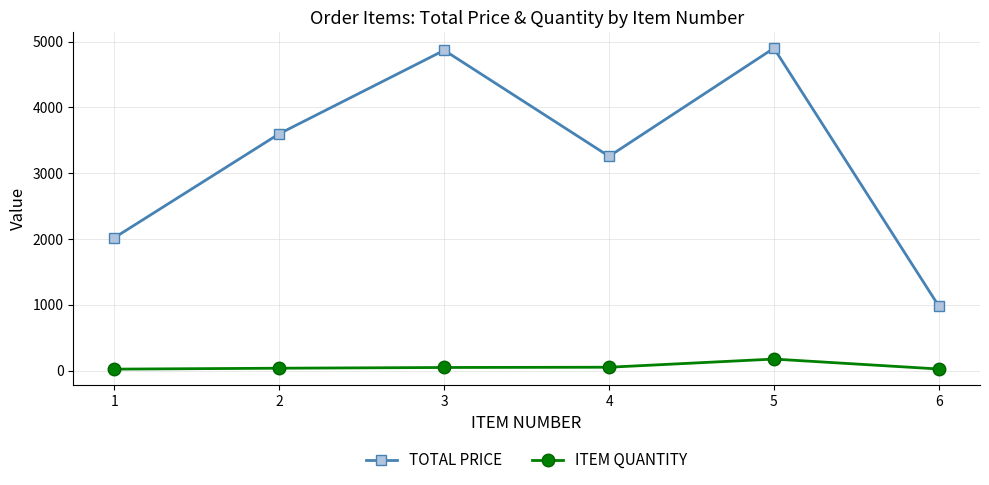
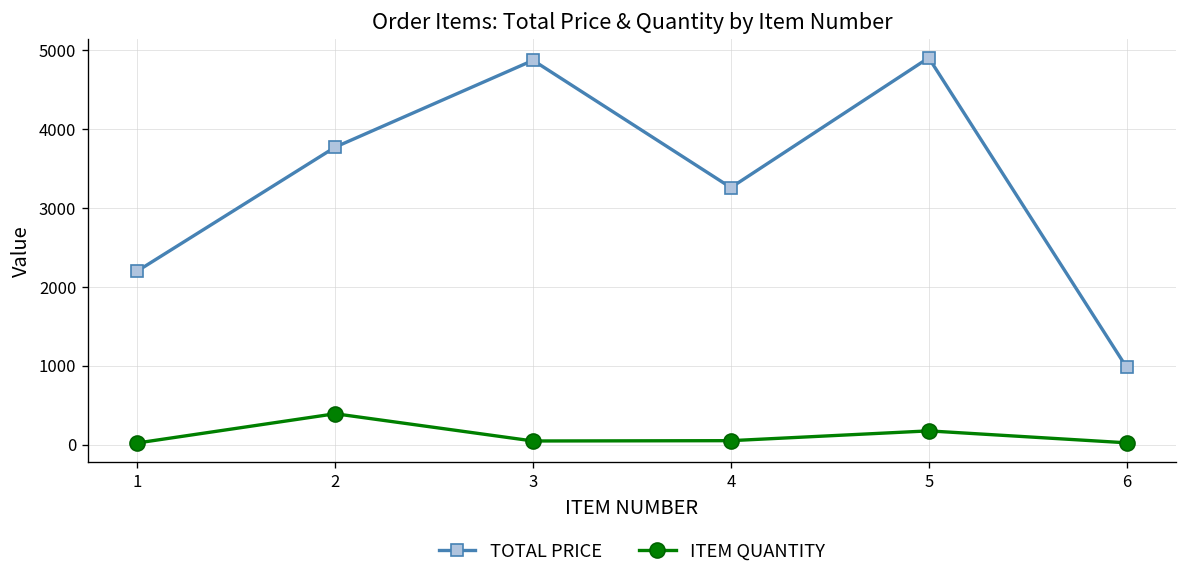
  {
    "TOTAL PRICE": {
-     "1": 2000,
-     "2": 3600,
+     "1": 2200,
+     "2": 3800,
      "3": 4900,
      "4": 3300,
      "5": 4900,
      "6": 1000
    },
    "ITEM QUANTITY": {
      "1": 0,
-     "2": 0,
+     "2": 400,
      "3": 0,
      "4": 100,
      "5": 200,
      "6": 0
    }
  }
